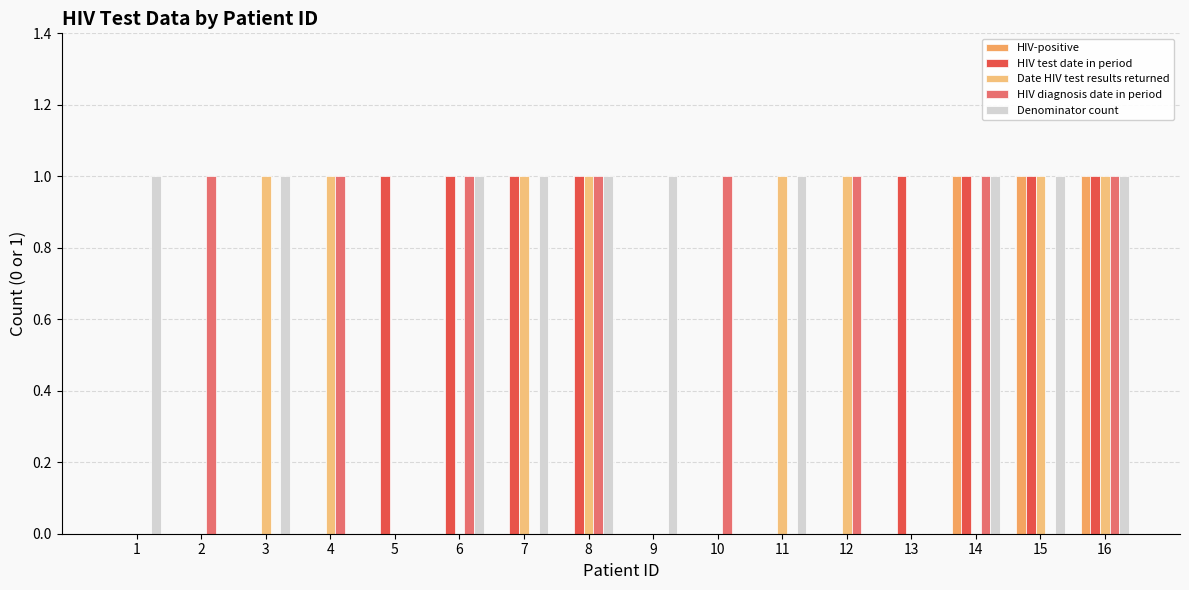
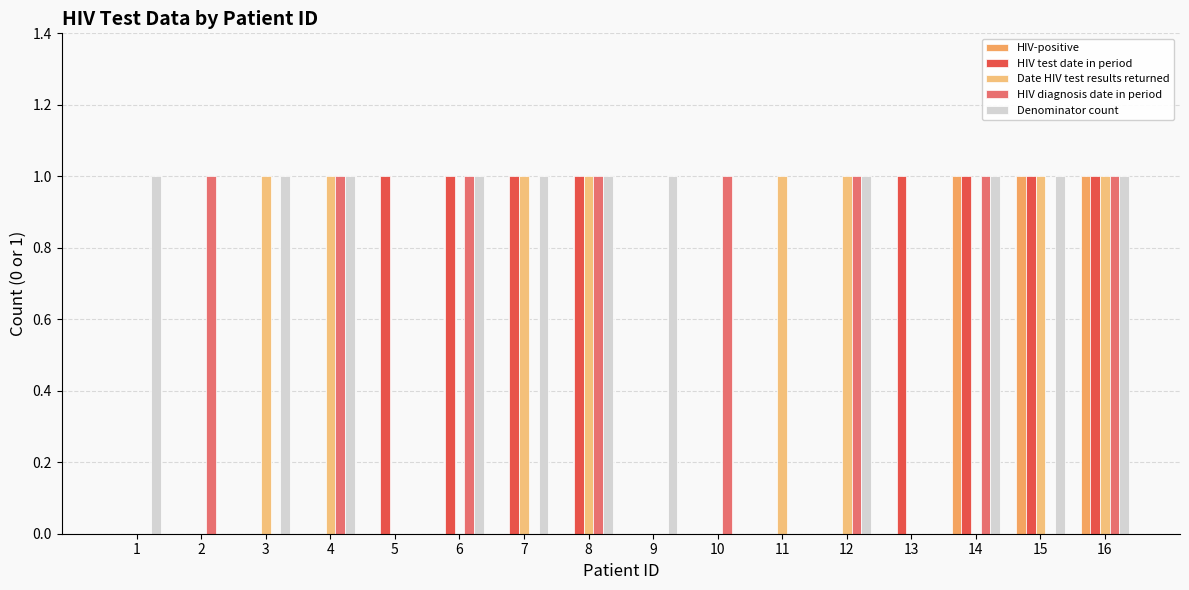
  {
    "Denominator count": {
      "1": 1,
      "2": 0,
      "3": 1,
-     "4": 0,
+     "4": 1,
      "5": 0,
      "6": 1,
      "7": 1,
      "8": 1,
      "9": 1,
      "10": 0,
-     "11": 1,
-     "12": 0,
+     "11": 0,
+     "12": 1,
      "13": 0,
      "14": 1,
      "15": 1,
      "16": 1
    }
  }
